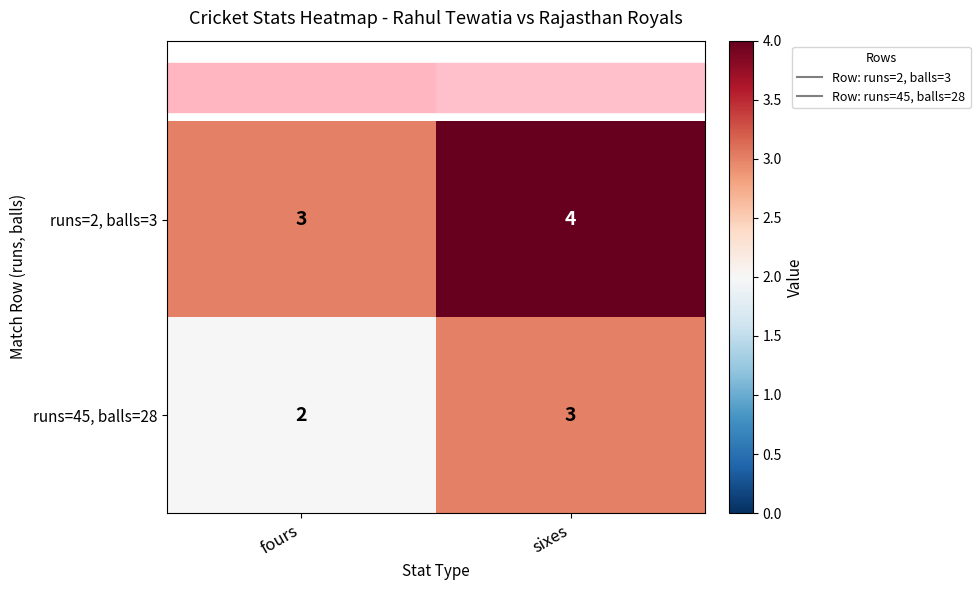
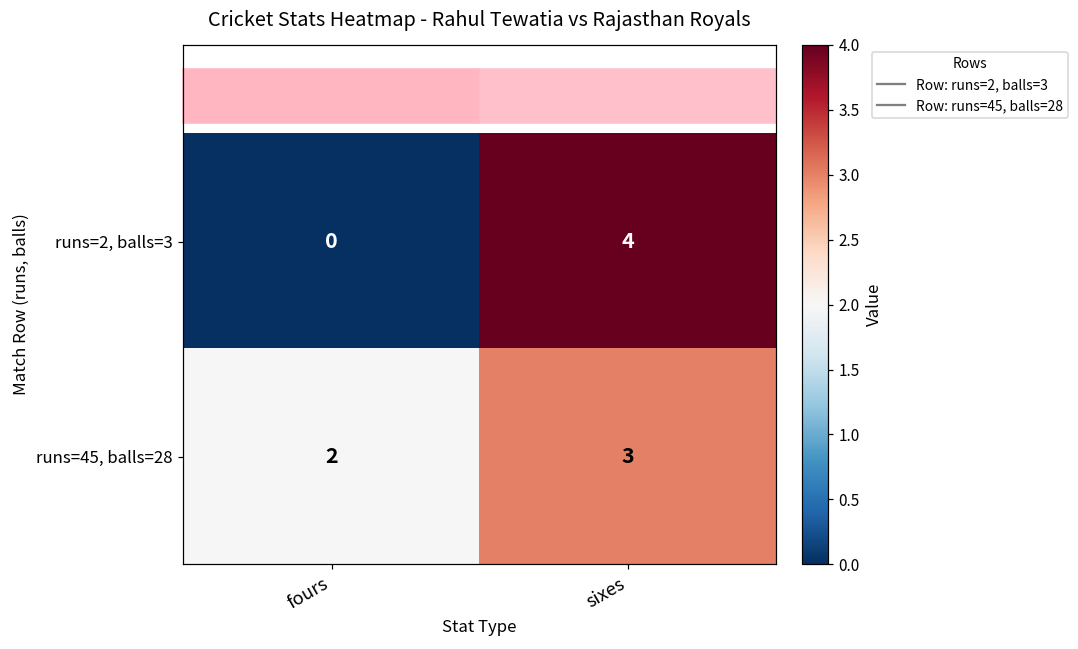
  {
    "runs=2, balls=3": {
-     "fours": 3,
+     "fours": 0,
      "sixes": 4
    },
    "runs=45, balls=28": {
      "fours": 2,
      "sixes": 3
    }
  }
